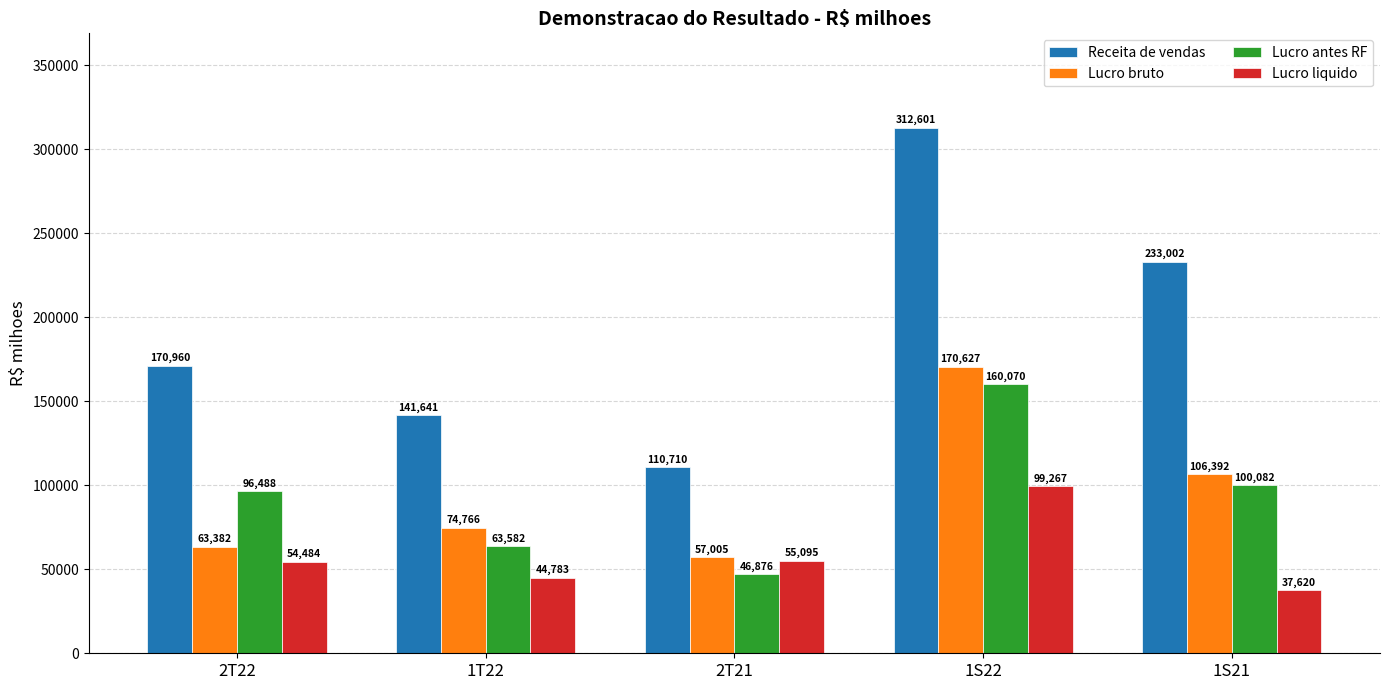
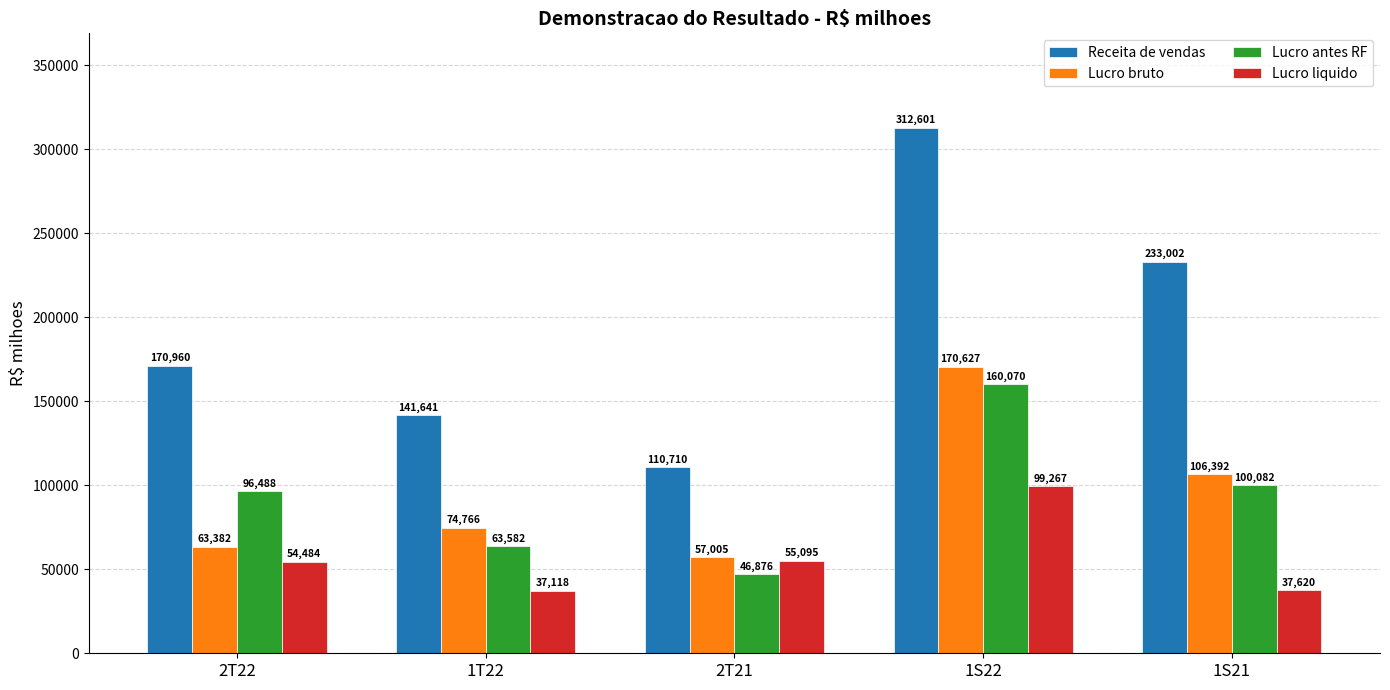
  {
    "Receita de vendas": {
      "2T22": "170,960",
      "1T22": "141,641",
      "2T21": "110,710",
      "1S22": "312,601",
      "1S21": "233,002"
    },
    "Lucro bruto": {
      "2T22": "63,382",
      "1T22": "74,766",
      "2T21": "57,005",
      "1S22": "170,627",
      "1S21": "106,392"
    },
    "Lucro antes RF": {
      "2T22": "96,488",
      "1T22": "63,582",
      "2T21": "46,876",
      "1S22": "160,070",
      "1S21": "100,082"
    },
    "Lucro liquido": {
      "2T22": "54,484",
-     "1T22": "44,783",
+     "1T22": "37,118",
      "2T21": "55,095",
      "1S22": "99,267",
      "1S21": "37,620"
    }
  }
